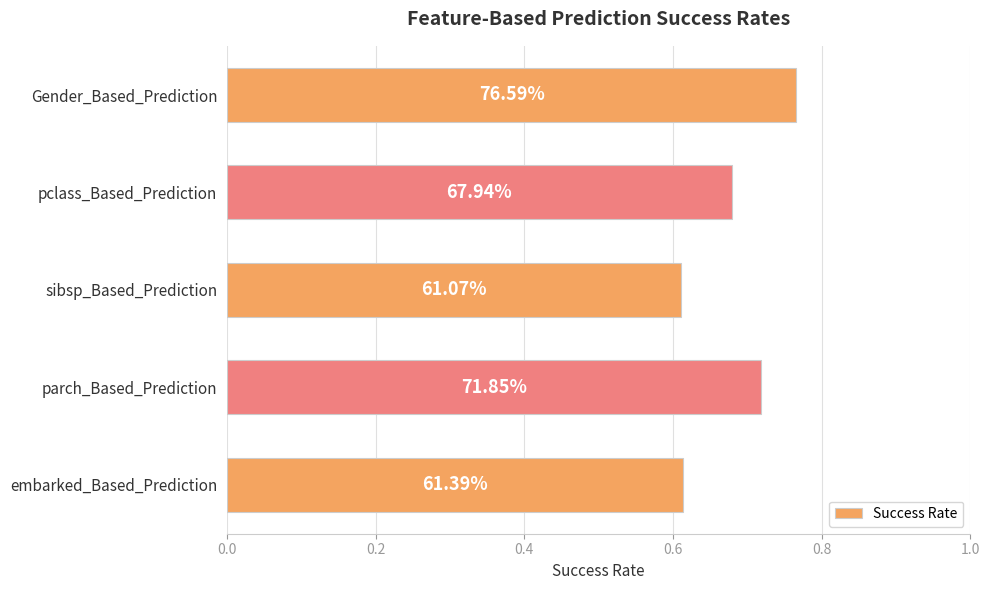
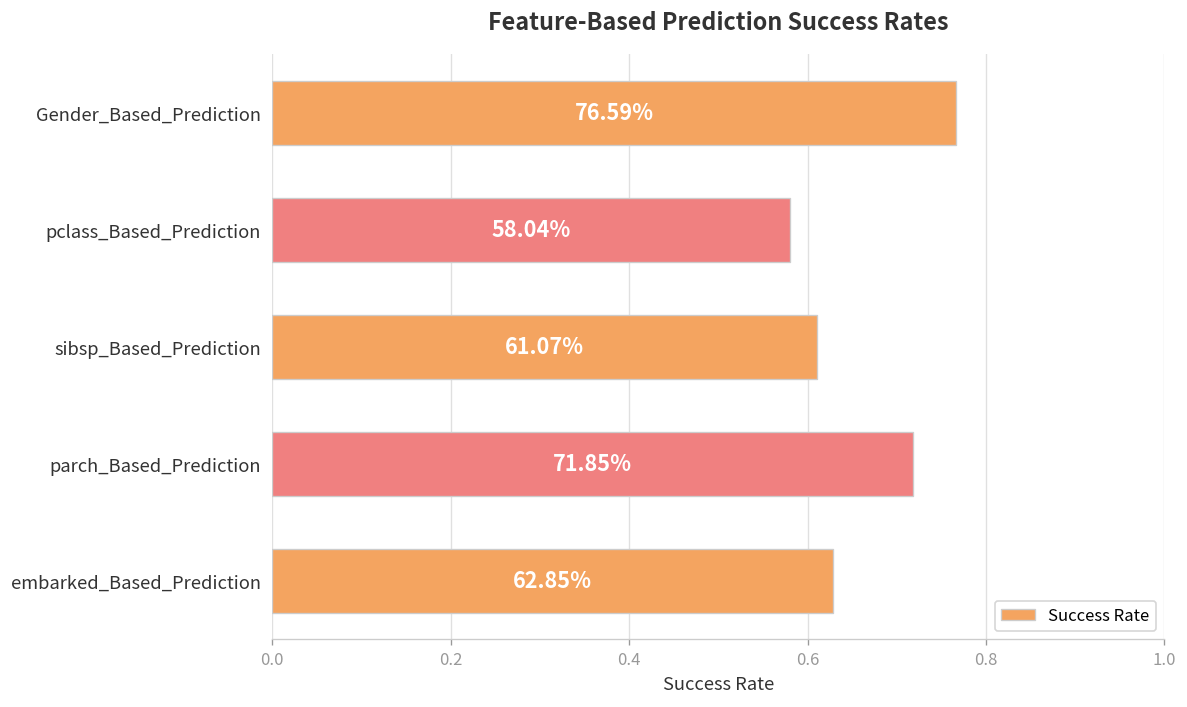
  {
    "Gender_Based_Prediction": "76.59%",
-   "pclass_Based_Prediction": "67.94%",
+   "pclass_Based_Prediction": "58.04%",
    "sibsp_Based_Prediction": "61.07%",
    "parch_Based_Prediction": "71.85%",
-   "embarked_Based_Prediction": "61.39%"
+   "embarked_Based_Prediction": "62.85%"
  }
